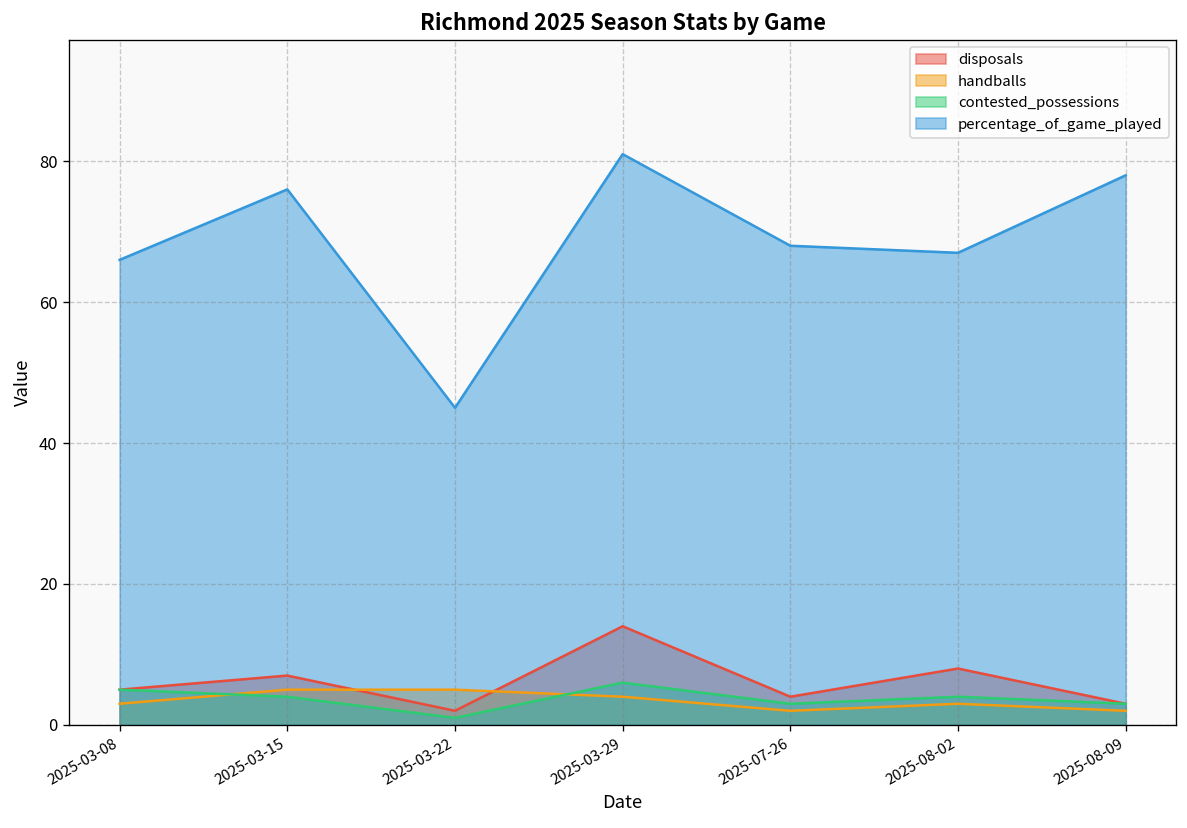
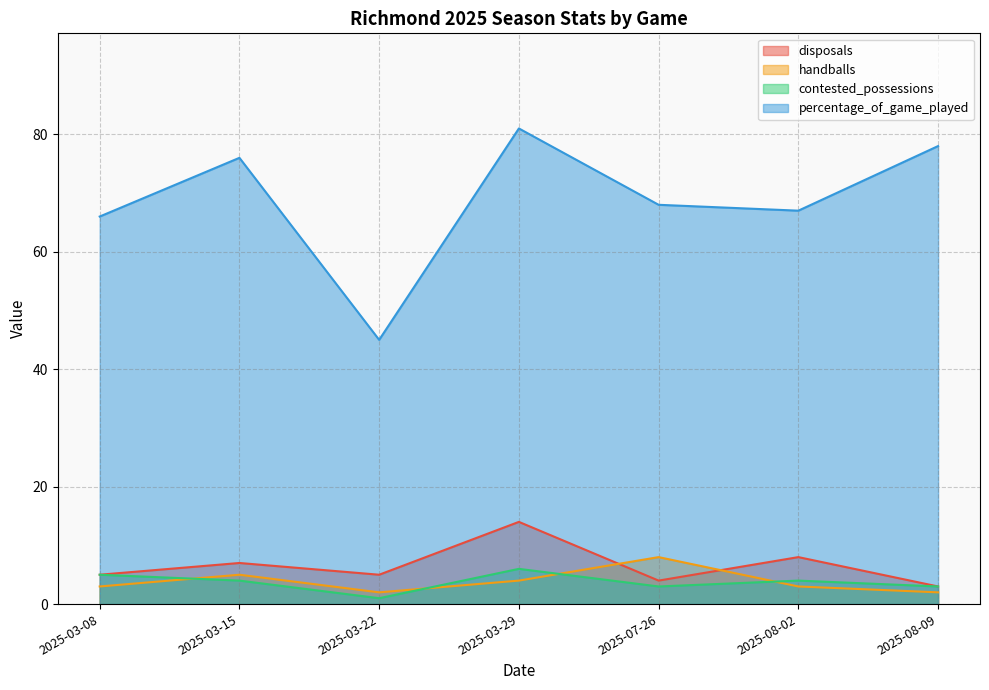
  {
    "disposals": {
      "2025-03-15": 7,
-     "2025-03-22": 2,
+     "2025-03-22": 5,
      "2025-03-29": 14,
      "2025-07-26": 4,
      "2025-08-02": 8
    },
    "handballs": {
      "2025-03-08": 3,
      "2025-03-15": 5,
-     "2025-03-22": 5,
+     "2025-03-22": 2,
      "2025-03-29": 4,
-     "2025-07-26": 2,
+     "2025-07-26": 8,
      "2025-08-02": 3,
      "2025-08-09": 2
    },
    "contested_possessions": {
      "2025-03-15": 4,
      "2025-03-22": 1,
      "2025-03-29": 6,
      "2025-07-26": 3,
      "2025-08-02": 4
    },
    "percentage_of_game_played": {
      "2025-03-08": 66,
      "2025-03-15": 76,
      "2025-03-22": 45,
      "2025-03-29": 81,
      "2025-07-26": 68,
      "2025-08-02": 67,
      "2025-08-09": 78
    }
  }
